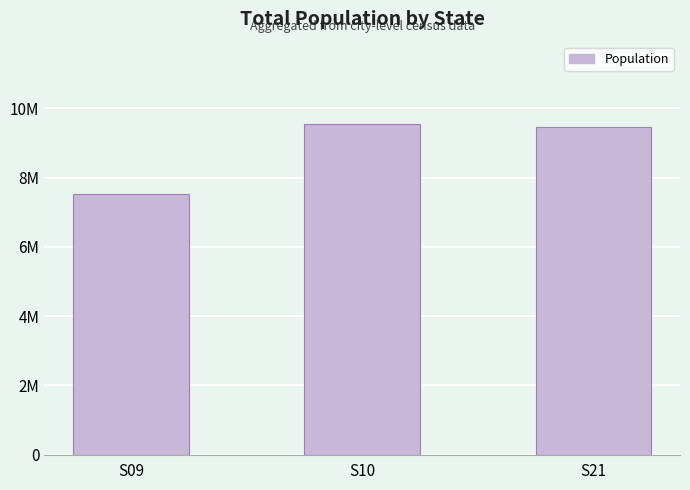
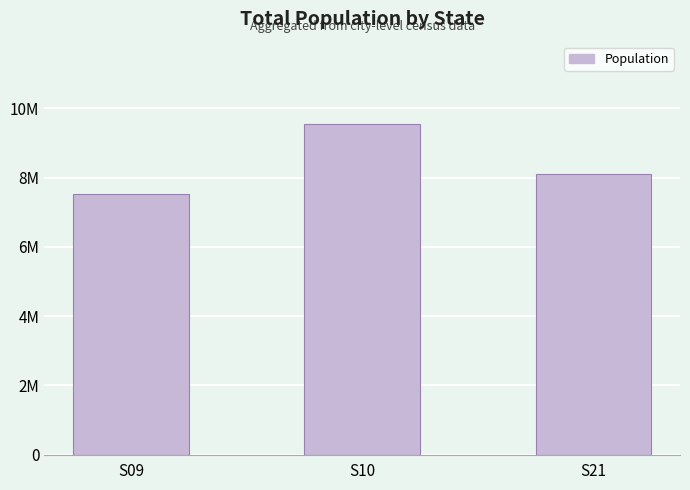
  {
    "S09": 7500000,
    "S10": 9500000,
-   "S21": 9500000
+   "S21": 8100000
  }
